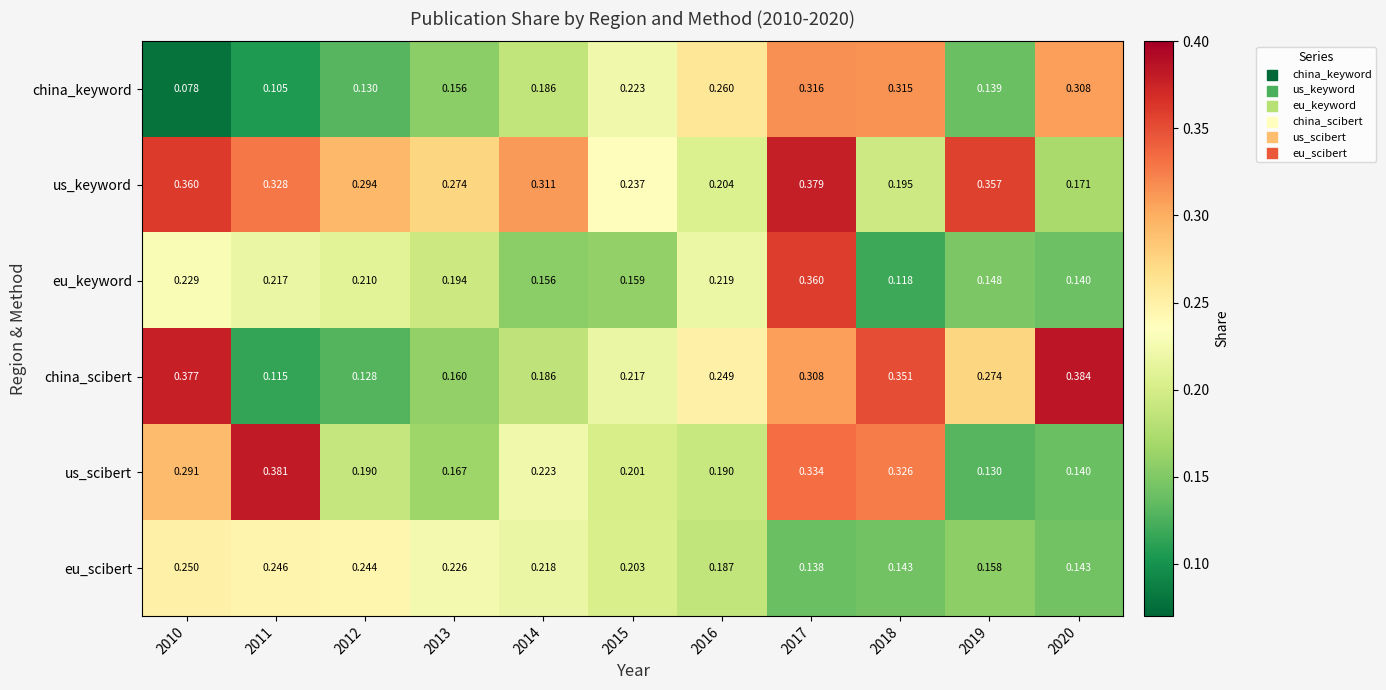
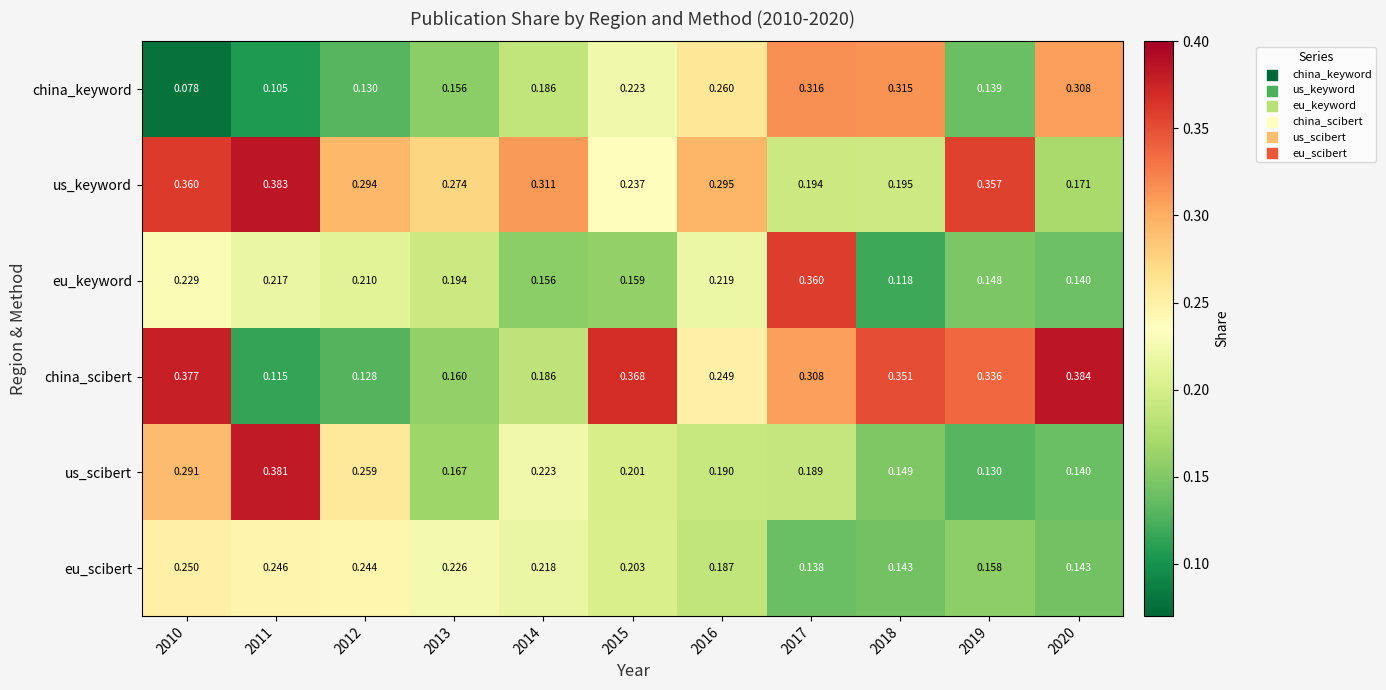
  {
    "china_keyword": {
      "2010": 0.078,
      "2011": 0.105,
      "2012": 0.130,
      "2013": 0.156,
      "2014": 0.186,
      "2015": 0.223,
      "2016": 0.260,
      "2017": 0.316,
      "2018": 0.315,
      "2019": 0.139,
      "2020": 0.308
    },
    "us_keyword": {
      "2010": 0.360,
-     "2011": 0.328,
+     "2011": 0.383,
      "2012": 0.294,
      "2013": 0.274,
      "2014": 0.311,
      "2015": 0.237,
-     "2016": 0.204,
-     "2017": 0.379,
+     "2016": 0.295,
+     "2017": 0.194,
      "2018": 0.195,
      "2019": 0.357,
      "2020": 0.171
    },
    "eu_keyword": {
      "2010": 0.229,
      "2011": 0.217,
      "2012": 0.210,
      "2013": 0.194,
      "2014": 0.156,
      "2015": 0.159,
      "2016": 0.219,
      "2017": 0.360,
      "2018": 0.118,
      "2019": 0.148,
      "2020": 0.140
    },
    "china_scibert": {
      "2010": 0.377,
      "2011": 0.115,
      "2012": 0.128,
      "2013": 0.160,
      "2014": 0.186,
-     "2015": 0.217,
+     "2015": 0.368,
      "2016": 0.249,
      "2017": 0.308,
      "2018": 0.351,
-     "2019": 0.274,
+     "2019": 0.336,
      "2020": 0.384
    },
    "us_scibert": {
      "2010": 0.291,
      "2011": 0.381,
-     "2012": 0.190,
+     "2012": 0.259,
      "2013": 0.167,
      "2014": 0.223,
      "2015": 0.201,
      "2016": 0.190,
-     "2017": 0.334,
-     "2018": 0.326,
+     "2017": 0.189,
+     "2018": 0.149,
      "2019": 0.130,
      "2020": 0.140
    },
    "eu_scibert": {
      "2010": 0.250,
      "2011": 0.246,
      "2012": 0.244,
      "2013": 0.226,
      "2014": 0.218,
      "2015": 0.203,
      "2016": 0.187,
      "2017": 0.138,
      "2018": 0.143,
      "2019": 0.158,
      "2020": 0.143
    }
  }
